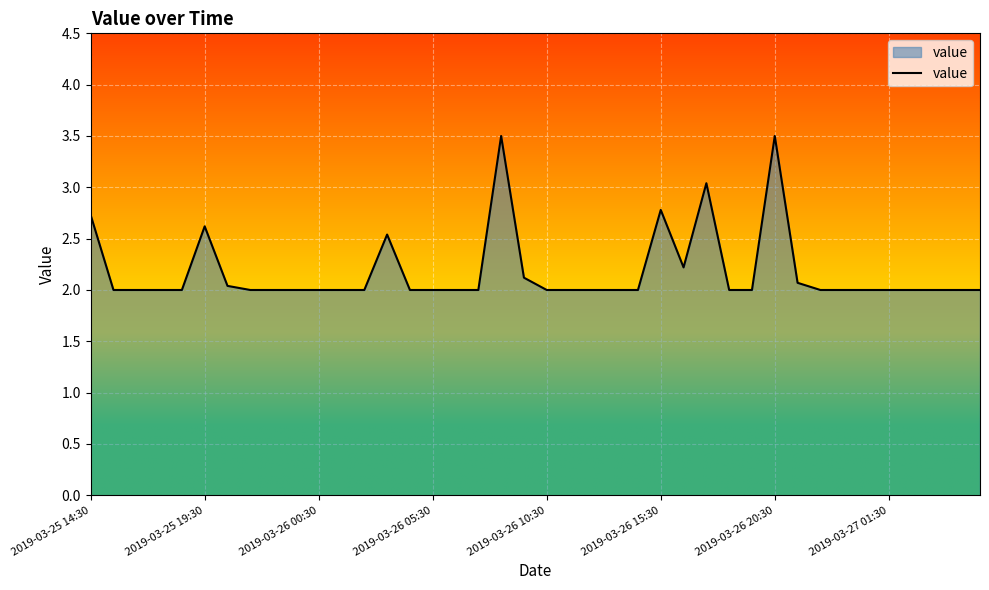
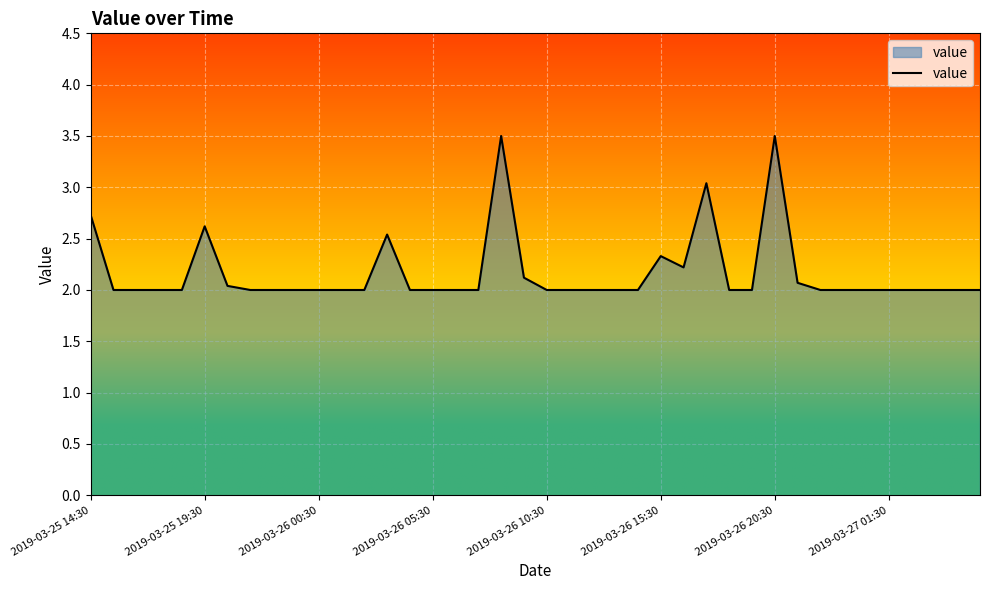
  {
    "2019-03-25 14:30": 2.73,
    "2019-03-25 19:30": 2.62,
    "2019-03-26 00:30": 2.00,
    "2019-03-26 05:30": 2.00,
    "2019-03-26 10:30": 2.00,
-   "2019-03-26 15:30": 2.78,
+   "2019-03-26 15:30": 2.33,
    "2019-03-26 20:30": 3.50,
    "2019-03-27 01:30": 2.00
  }
